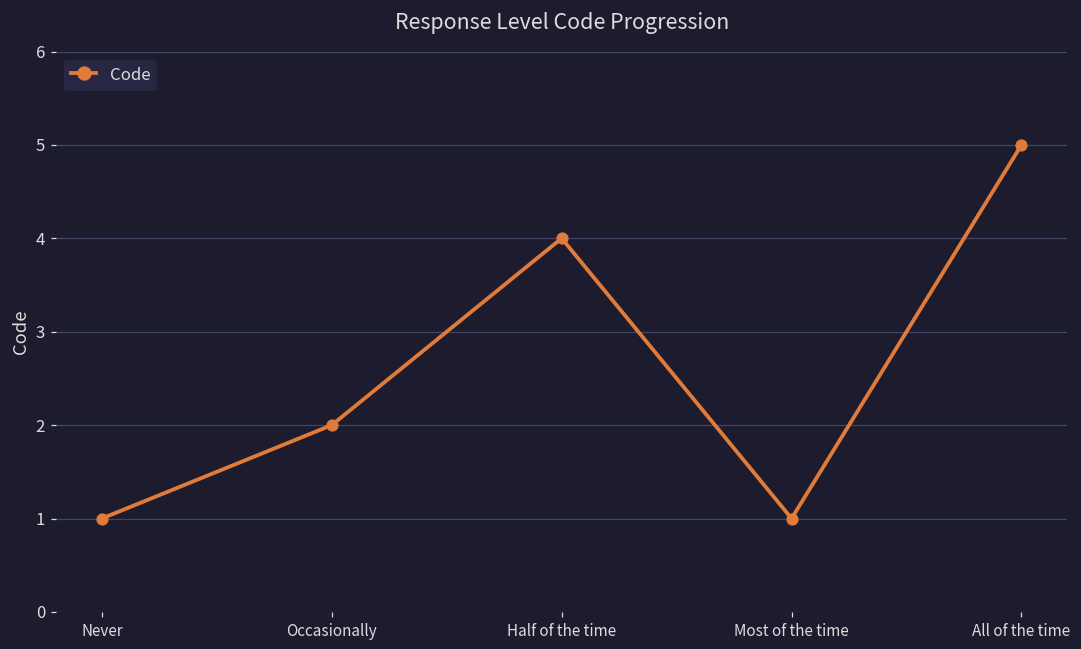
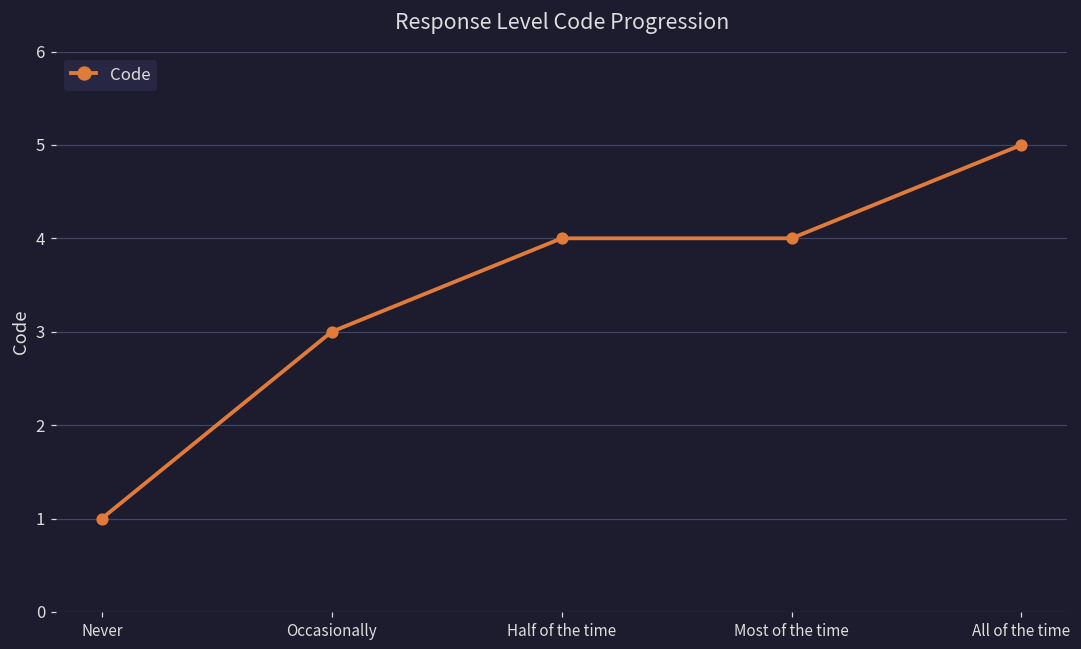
  {
    "Never": 1,
-   "Occasionally": 2,
+   "Occasionally": 3,
    "Half of the time": 4,
-   "Most of the time": 1,
+   "Most of the time": 4,
    "All of the time": 5
  }
